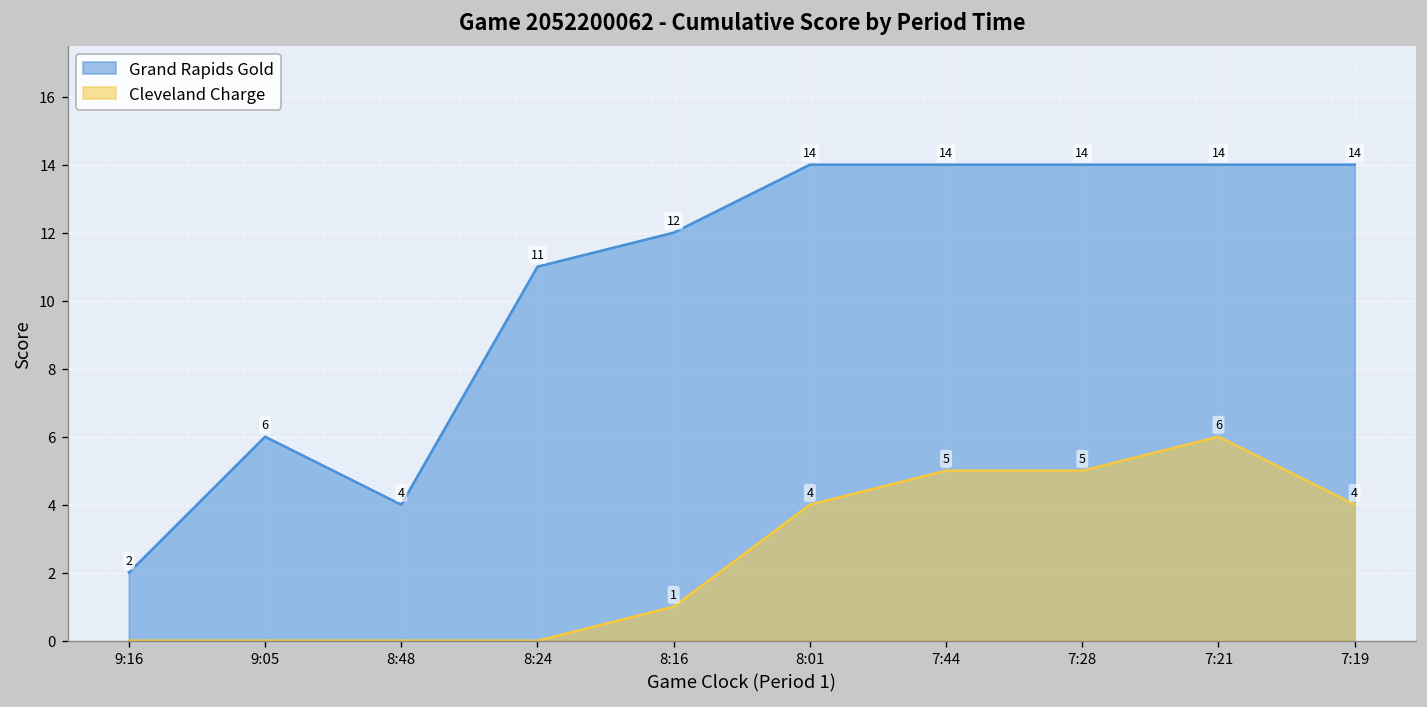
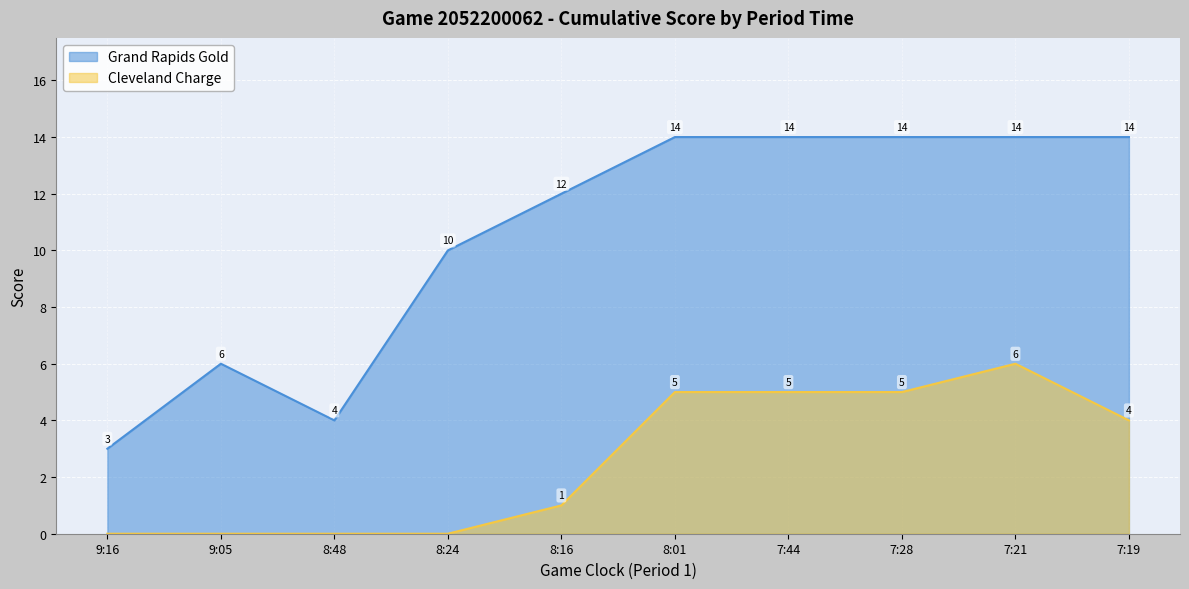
  {
    "Grand Rapids Gold": {
-     "9:16": 2,
-     "8:24": 11
+     "9:16": 3,
+     "8:24": 10
    },
    "Cleveland Charge": {
-     "8:01": 4
+     "8:01": 5
    }
  }
